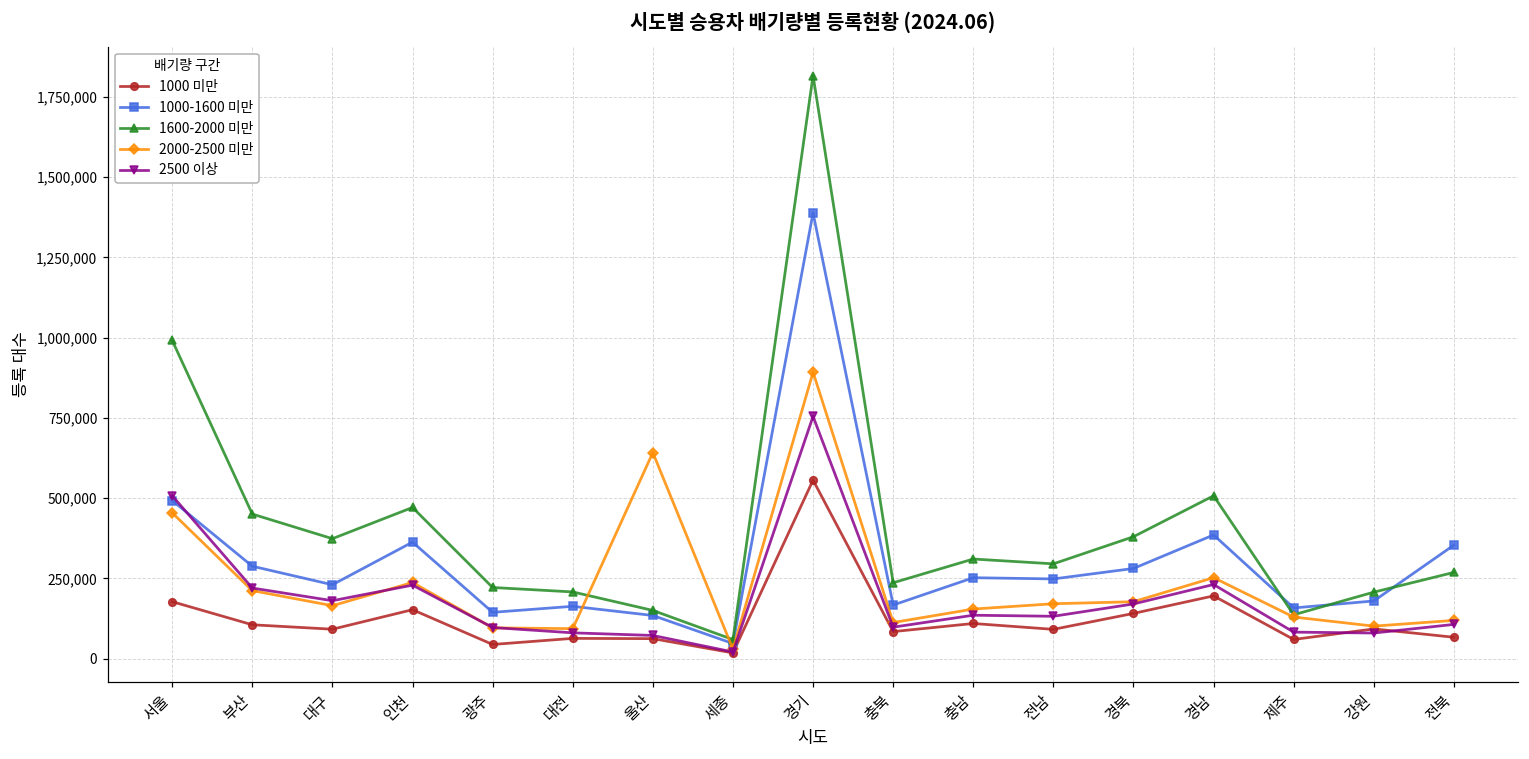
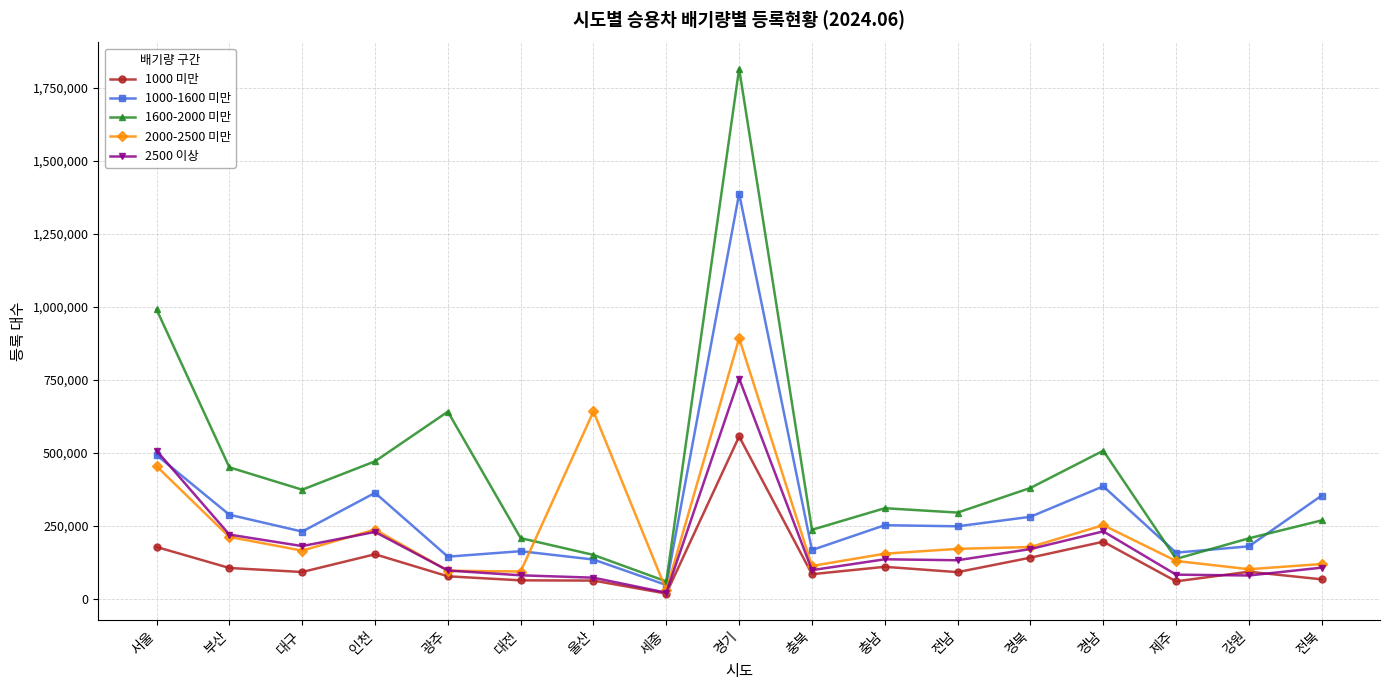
  {
    "1000 미만": {
      "서울": "180,000",
      "부산": "110,000",
      "대구": "90,000",
      "인천": "150,000",
-     "광주": "40,000",
+     "광주": "80,000",
      "대전": "60,000",
      "울산": "60,000",
      "경기": "560,000",
      "충북": "80,000",
      "충남": "110,000",
      "전남": "90,000",
      "경북": "140,000",
      "경남": "200,000",
      "제주": "60,000",
      "전북": "70,000"
    },
    "1000-1600 미만": {
      "서울": "490,000",
      "부산": "290,000",
      "대구": "230,000",
      "인천": "360,000",
      "광주": "140,000",
      "대전": "160,000",
      "울산": "130,000",
      "세종": "50,000",
      "경기": "1,390,000",
      "충북": "170,000",
      "충남": "250,000",
      "전남": "250,000",
      "경북": "280,000",
      "경남": "390,000",
      "제주": "160,000",
      "강원": "180,000",
      "전북": "350,000"
    },
    "1600-2000 미만": {
      "서울": "990,000",
      "부산": "450,000",
      "대구": "370,000",
      "인천": "470,000",
-     "광주": "220,000",
+     "광주": "640,000",
      "대전": "210,000",
      "울산": "150,000",
      "세종": "60,000",
      "경기": "1,820,000",
      "충북": "240,000",
      "충남": "310,000",
      "전남": "300,000",
      "경북": "380,000",
      "경남": "510,000",
      "강원": "210,000",
      "전북": "270,000"
    },
    "2000-2500 미만": {
      "서울": "450,000",
      "대구": "160,000",
      "대전": "90,000",
      "울산": "640,000",
      "경기": "890,000",
      "충북": "110,000",
      "충남": "150,000",
      "전남": "170,000",
      "경남": "250,000",
      "전북": "120,000"
    },
    "2500 이상": {
      "서울": "510,000",
      "대구": "180,000",
      "대전": "80,000",
      "울산": "70,000",
      "경기": "750,000",
      "충북": "100,000",
      "충남": "140,000",
      "전남": "130,000",
      "경남": "230,000",
      "제주": "80,000",
      "강원": "80,000",
      "전북": "110,000"
    }
  }
